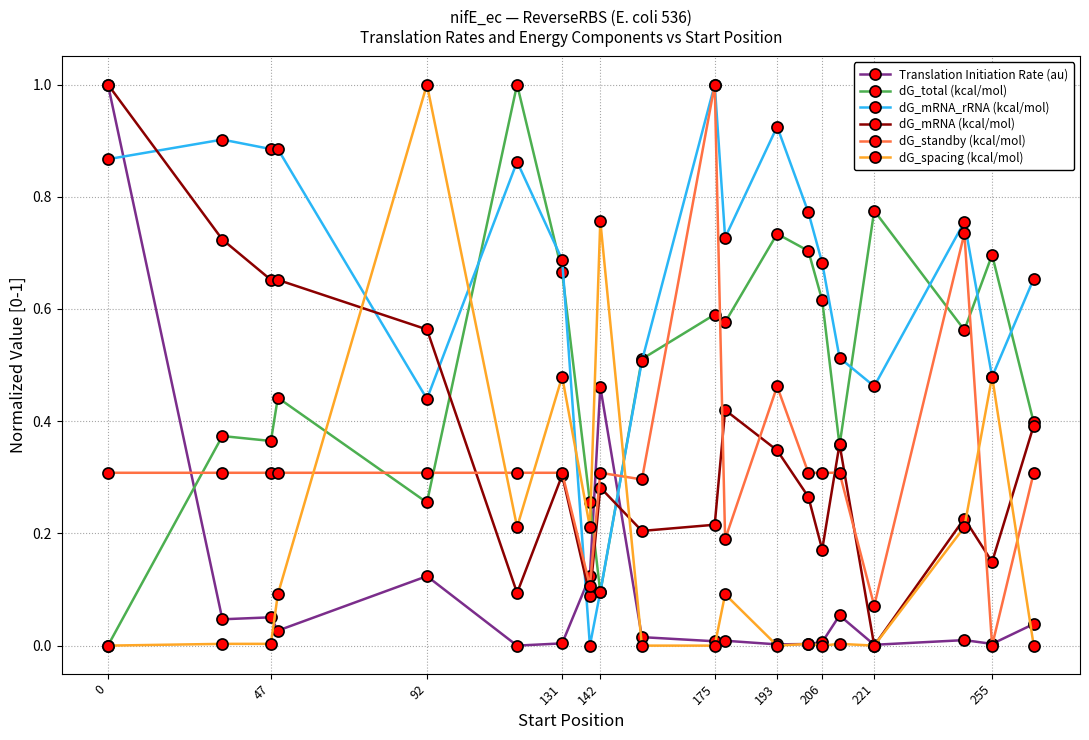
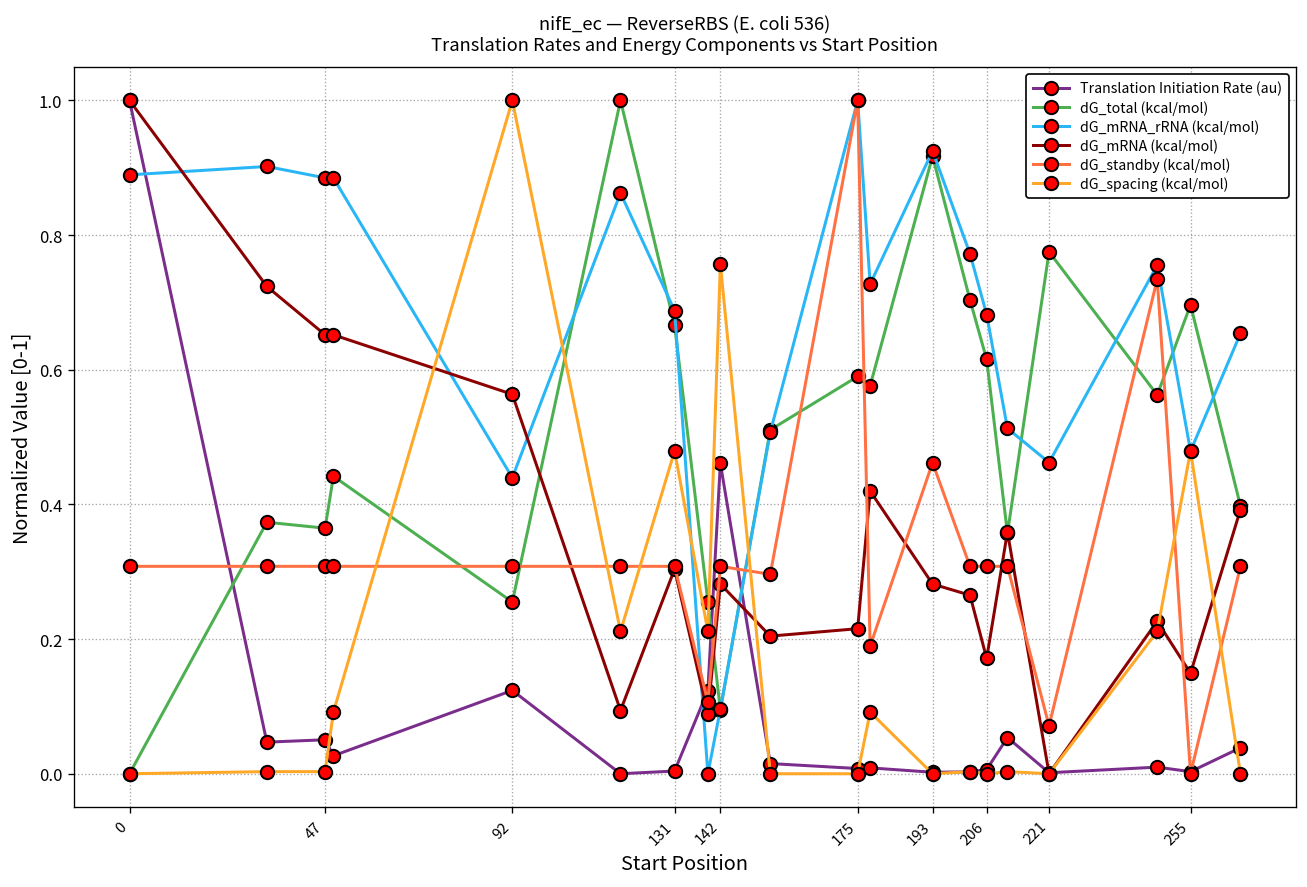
  {
    "Translation Initiation Rate (au)": {
      "47": 0.05,
      "92": 0.12,
      "131": 0.00,
      "142": 0.46,
      "175": 0.01,
      "206": 0.01
    },
    "dG_total (kcal/mol)": {
      "47": 0.36,
      "92": 0.26,
      "131": 0.67,
      "175": 0.59,
-     "193": 0.73,
+     "193": 0.92,
      "206": 0.62,
      "221": 0.78,
      "255": 0.70
    },
    "dG_mRNA_rRNA (kcal/mol)": {
-     "0": 0.87,
+     "0": 0.89,
      "47": 0.89,
      "92": 0.44,
      "131": 0.69,
      "193": 0.93,
      "206": 0.68,
      "221": 0.46
    },
    "dG_mRNA (kcal/mol)": {
      "47": 0.65,
      "92": 0.56,
      "142": 0.28,
      "175": 0.22,
-     "193": 0.35,
+     "193": 0.28,
      "206": 0.17,
      "255": 0.15
    },
    "dG_standby (kcal/mol)": {
      "0": 0.31,
      "47": 0.31,
      "92": 0.31,
      "142": 0.31,
      "193": 0.46,
      "206": 0.31,
      "221": 0.07
    },
    "dG_spacing (kcal/mol)": {
      "47": 0.00,
      "92": 1.00,
      "131": 0.48,
      "142": 0.76,
      "175": 0.00,
      "206": 0.00
    }
  }
